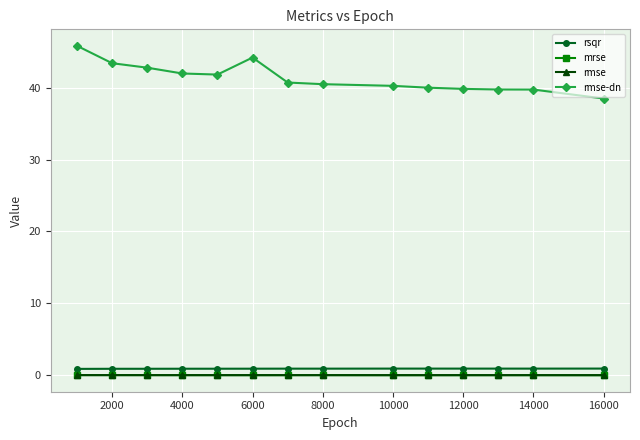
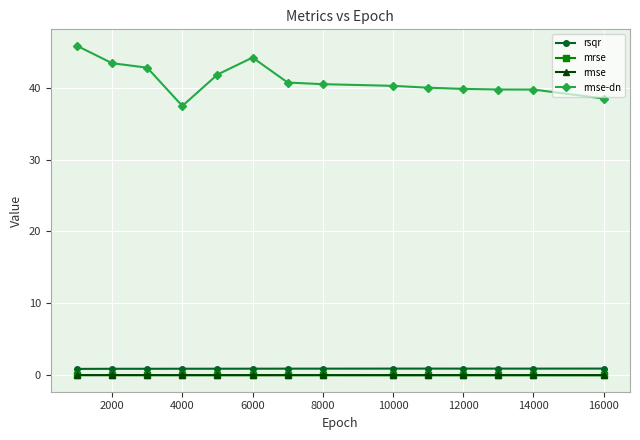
  {
    "rmse-dn": {
      "2000": 43,
-     "4000": 42,
+     "4000": 37,
      "6000": 44,
      "8000": 40,
      "10000": 40,
      "12000": 40,
      "14000": 40,
      "16000": 38
    }
  }
